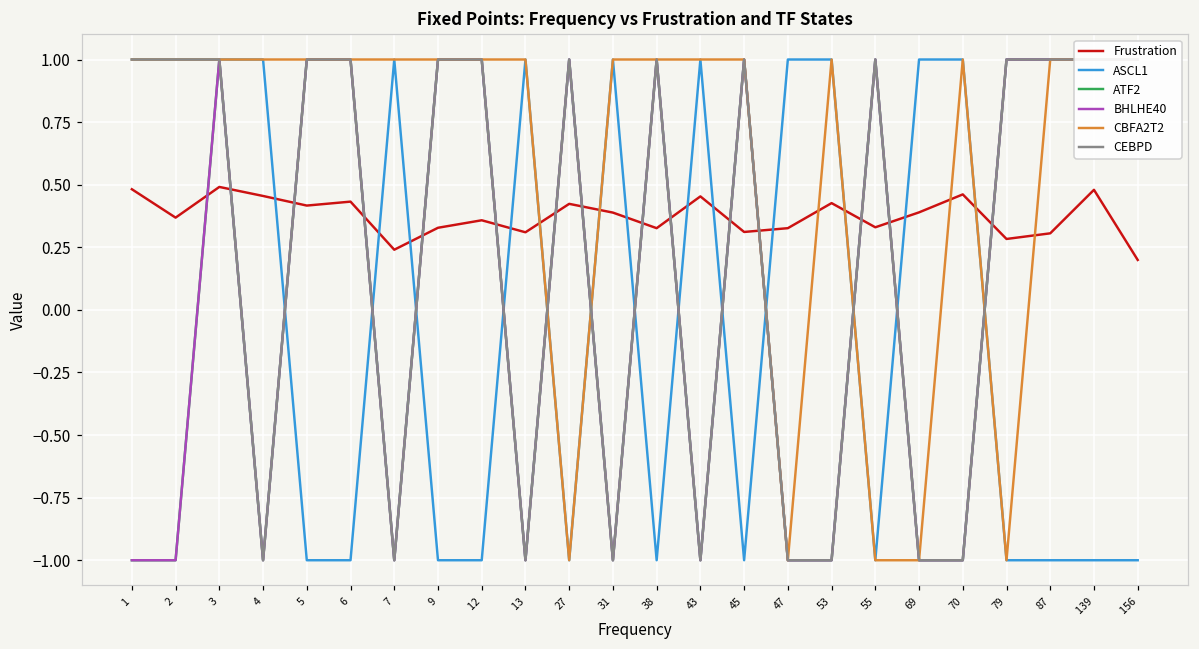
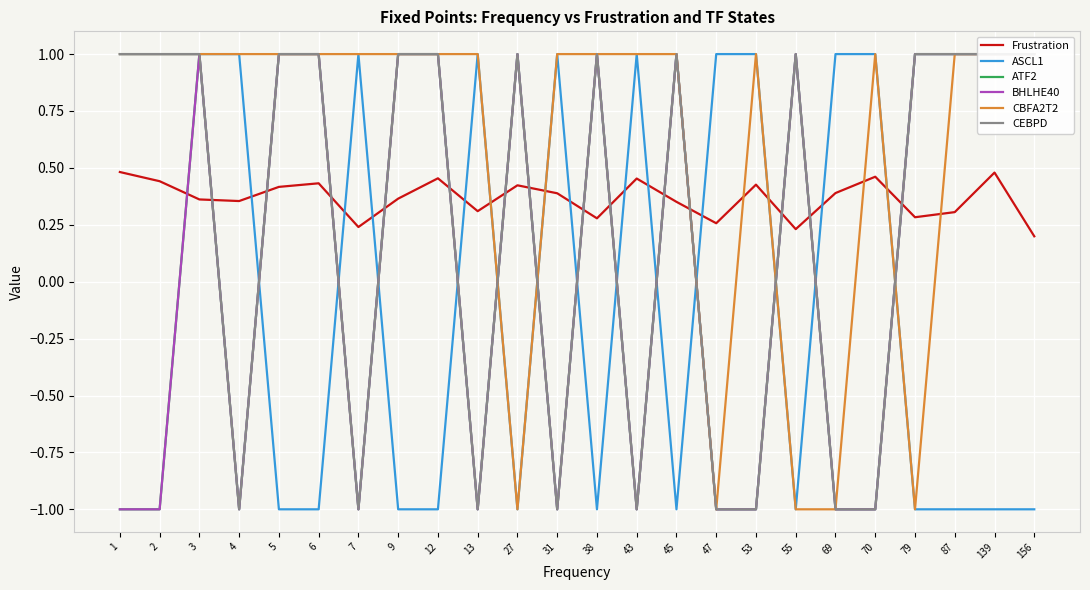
  {
    "Frustration": {
      "1": 0.48,
-     "2": 0.37,
-     "3": 0.49,
-     "4": 0.45,
+     "2": 0.44,
+     "3": 0.36,
+     "4": 0.35,
      "5": 0.42,
      "6": 0.43,
      "7": 0.24,
-     "9": 0.33,
-     "12": 0.36,
+     "9": 0.36,
+     "12": 0.45,
      "13": 0.31,
      "27": 0.42,
      "31": 0.39,
-     "38": 0.33,
+     "38": 0.28,
      "43": 0.45,
-     "45": 0.31,
-     "47": 0.33,
+     "45": 0.35,
+     "47": 0.26,
      "53": 0.43,
-     "55": 0.33,
+     "55": 0.23,
      "69": 0.39,
      "70": 0.46,
      "79": 0.28,
      "87": 0.31,
      "139": 0.48,
      "156": 0.20
    },
    "ASCL1": {
      "5": -1.00,
      "6": -1.00,
      "9": -1.00,
      "12": -1.00,
      "38": -1.00,
      "45": -1.00,
      "47": 1.00,
      "69": 1.00,
      "87": -1.00,
      "139": -1.00,
      "156": -1.00
    },
    "BHLHE40": {
      "1": -1.00,
      "2": -1.00
    }
  }
